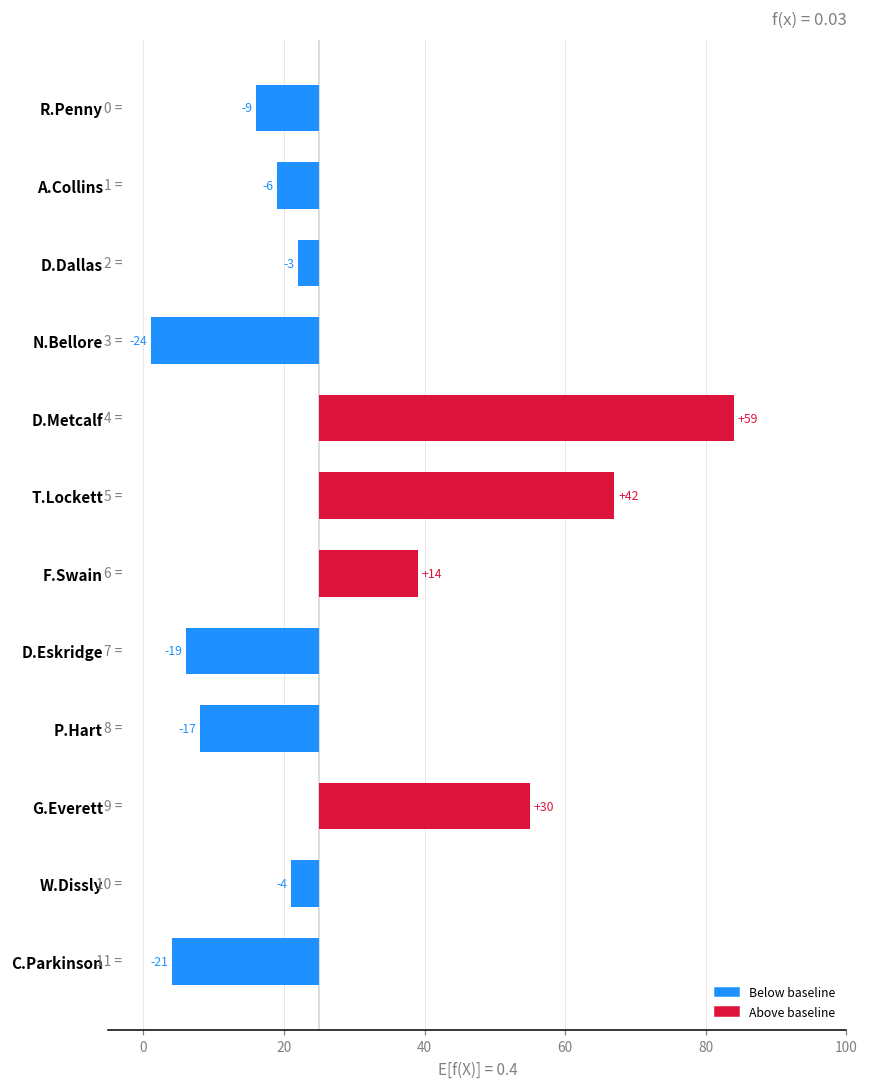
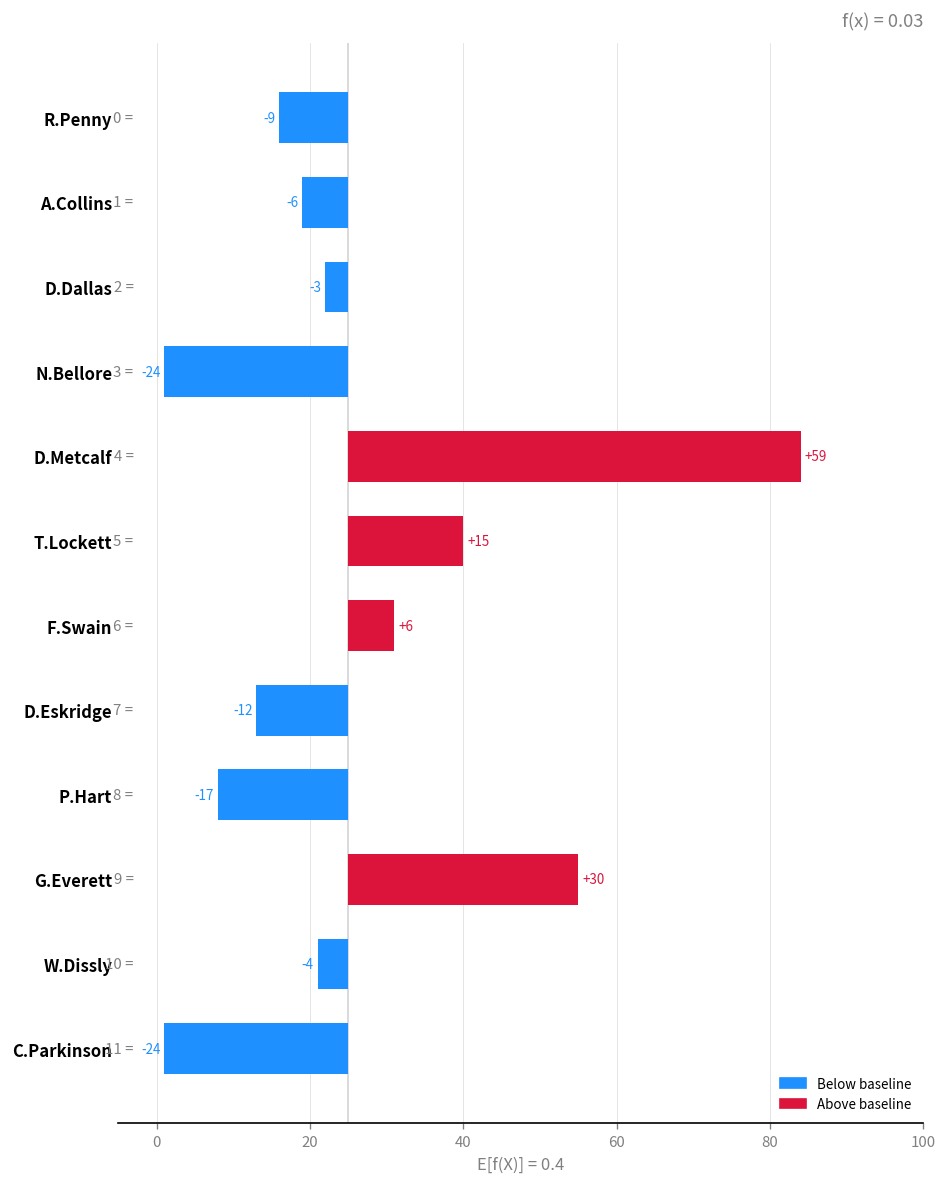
  {
    "R.Penny": "-9",
    "A.Collins": "-6",
    "D.Dallas": "-3",
    "N.Bellore": "-24",
    "D.Metcalf": "+59",
-   "T.Lockett": "+42",
-   "F.Swain": "+14",
-   "D.Eskridge": "-19",
+   "T.Lockett": "+15",
+   "F.Swain": "+6",
+   "D.Eskridge": "-12",
    "P.Hart": "-17",
    "G.Everett": "+30",
    "W.Dissly": "-4",
-   "C.Parkinson": "-21"
+   "C.Parkinson": "-24"
  }
